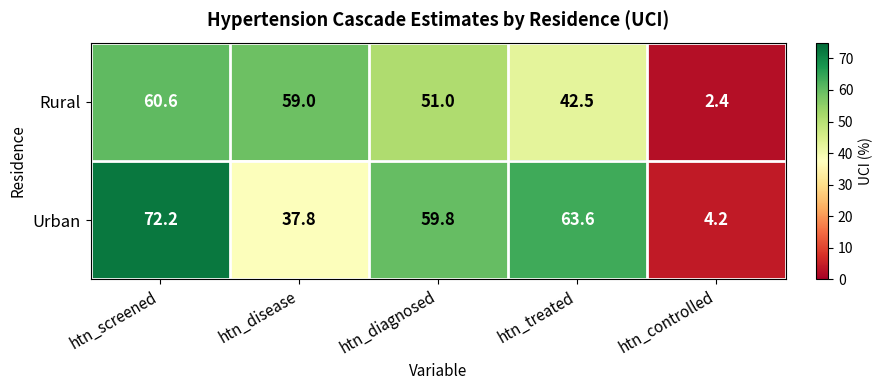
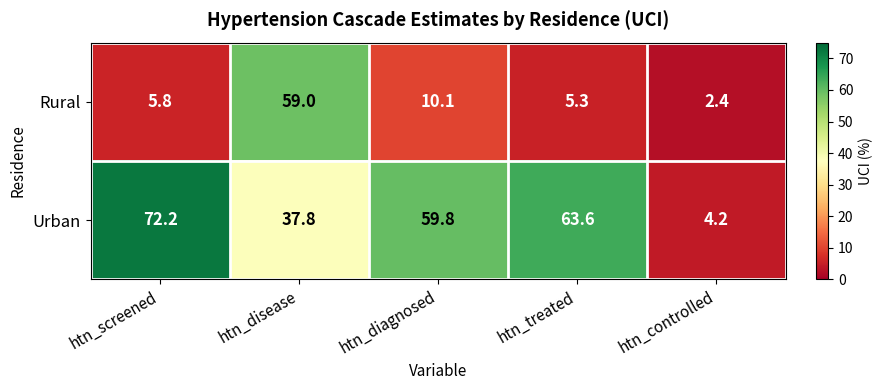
  {
    "Rural": {
-     "htn_screened": 60.6,
+     "htn_screened": 5.8,
      "htn_disease": 59.0,
-     "htn_diagnosed": 51.0,
-     "htn_treated": 42.5,
+     "htn_diagnosed": 10.1,
+     "htn_treated": 5.3,
      "htn_controlled": 2.4
    },
    "Urban": {
      "htn_screened": 72.2,
      "htn_disease": 37.8,
      "htn_diagnosed": 59.8,
      "htn_treated": 63.6,
      "htn_controlled": 4.2
    }
  }
